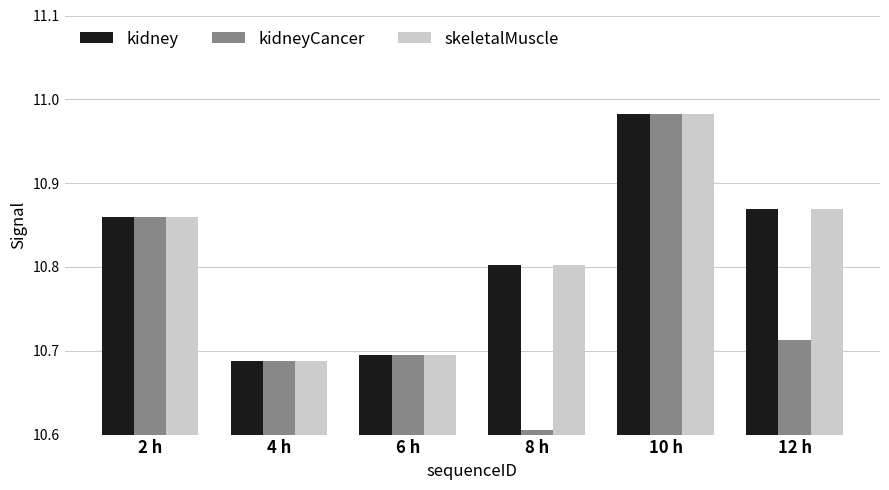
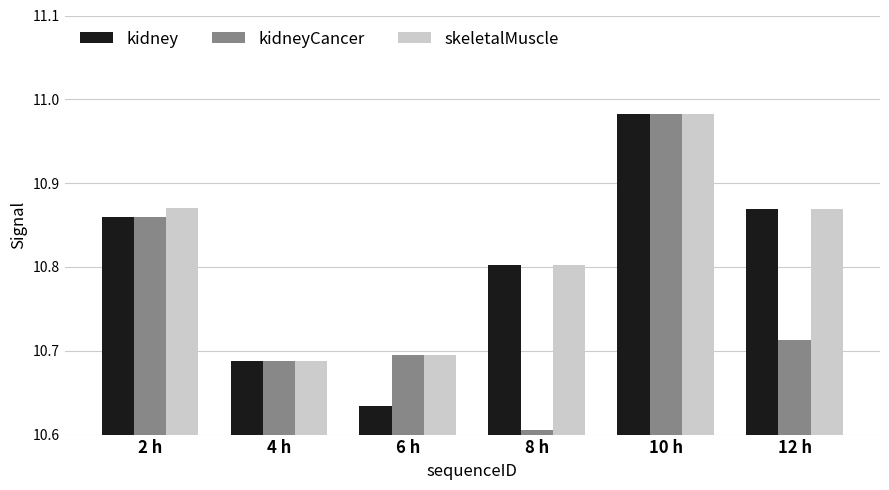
  {
    "kidney": {
      "2 h": 10.86,
      "4 h": 10.69,
-     "6 h": 10.69,
+     "6 h": 10.63,
      "8 h": 10.80,
      "10 h": 10.98,
      "12 h": 10.87
    },
    "kidneyCancer": {
      "2 h": 10.86,
      "4 h": 10.69,
      "6 h": 10.69,
      "8 h": 10.61,
      "10 h": 10.98,
      "12 h": 10.71
    },
    "skeletalMuscle": {
-     "2 h": 10.86,
+     "2 h": 10.87,
      "4 h": 10.69,
      "6 h": 10.69,
      "8 h": 10.80,
      "10 h": 10.98,
      "12 h": 10.87
    }
  }
